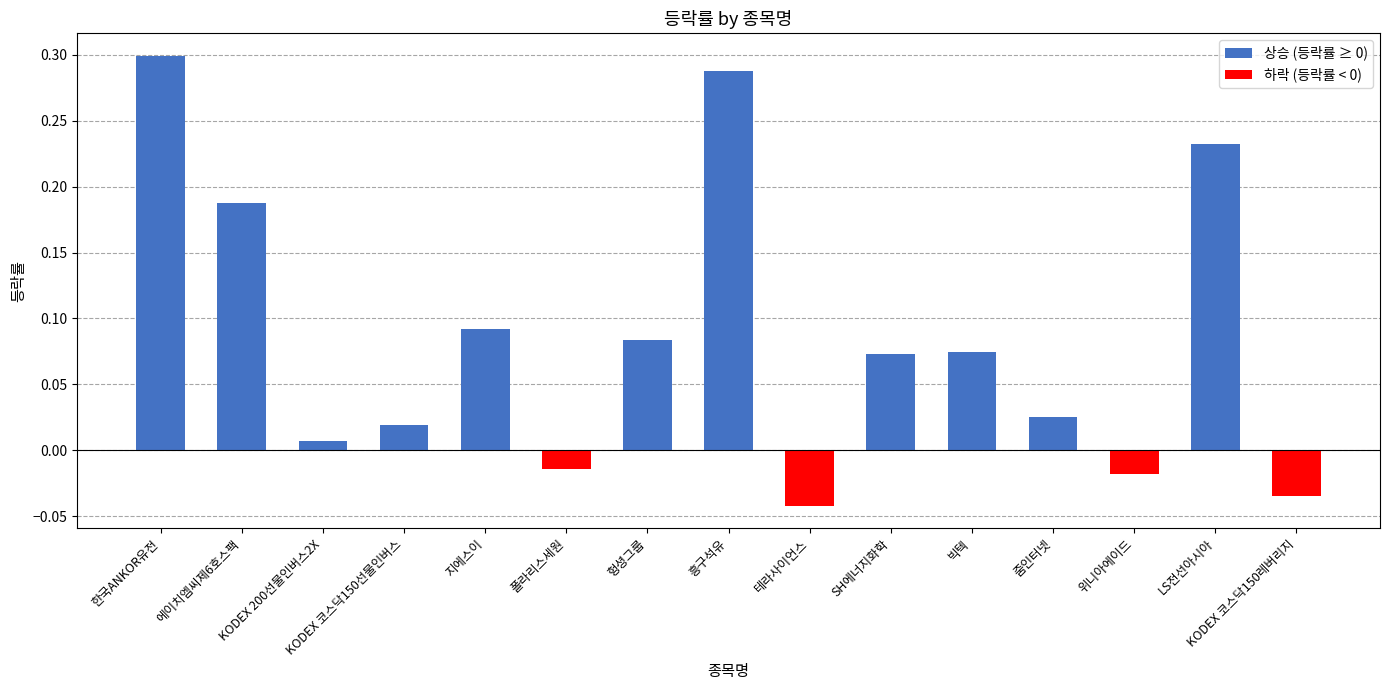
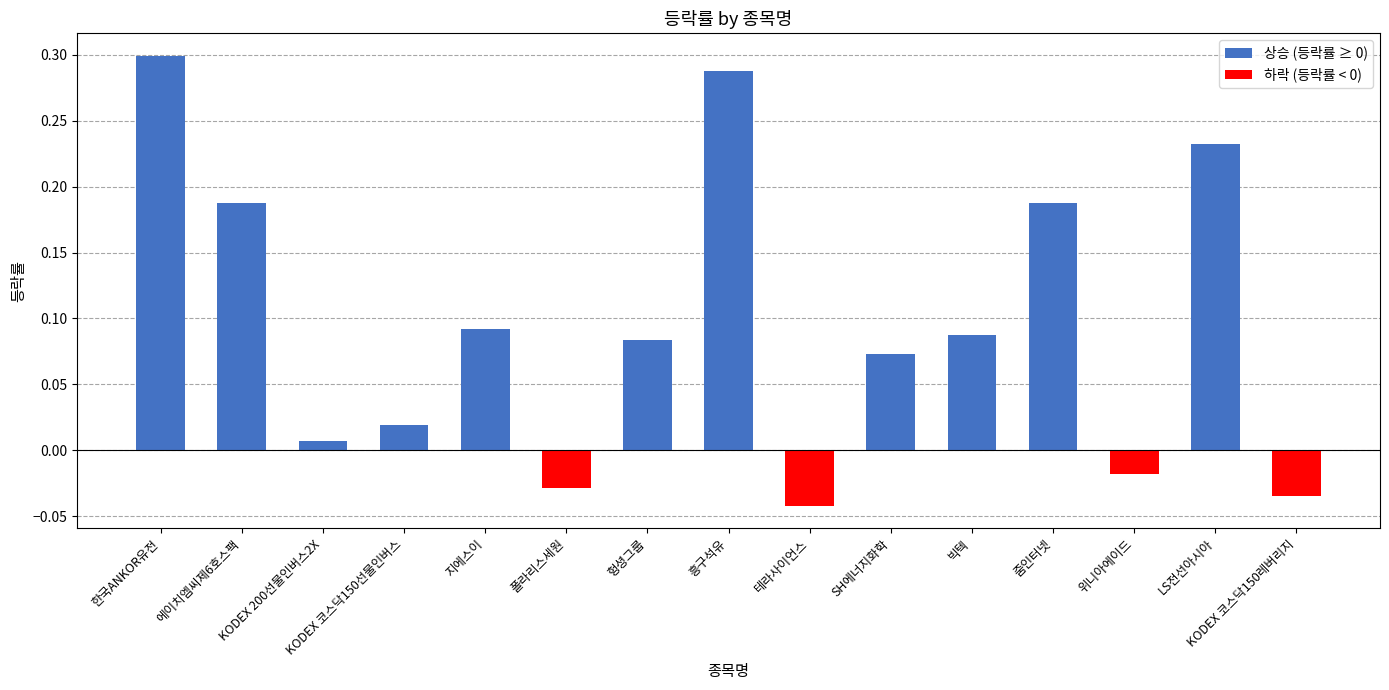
  {
    "상승 (등락률 ≥ 0)": {
      "한국ANKOR유전": 0.299,
      "에이치엠씨제6호스팩": 0.188,
      "KODEX 200선물인버스2X": 0.007,
      "KODEX 코스닥150선물인버스": 0.019,
      "지에스이": 0.092,
      "헝셩그룹": 0.084,
      "흥구석유": 0.288,
      "SH에너지화학": 0.073,
-     "빅텍": 0.075,
-     "줌인터넷": 0.026,
+     "빅텍": 0.088,
+     "줌인터넷": 0.187,
      "LS전선아시아": 0.233
    },
    "하락 (등락률 < 0)": {
-     "폴라리스세원": -0.014,
+     "폴라리스세원": -0.028,
      "테라사이언스": -0.042,
      "위니아에이드": -0.018,
      "KODEX 코스닥150레버리지": -0.035
    }
  }
